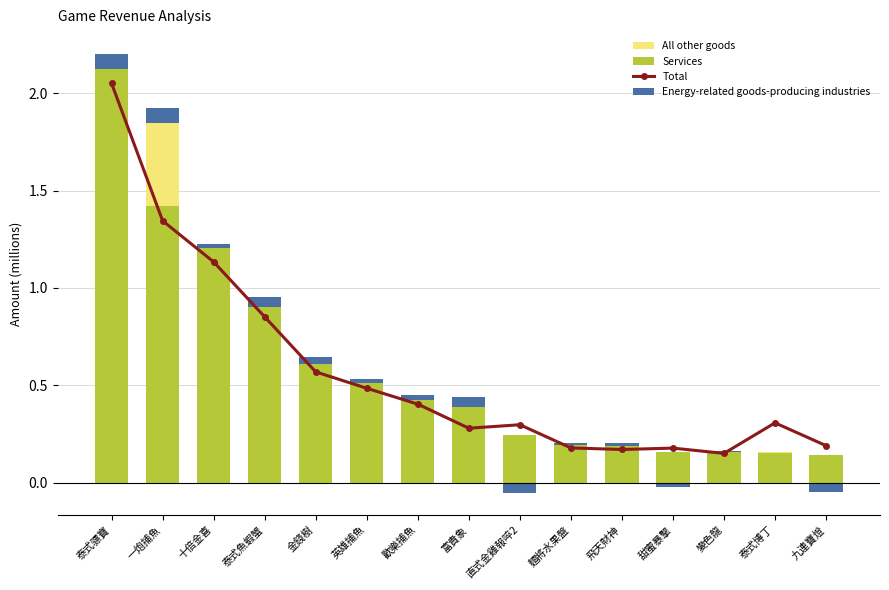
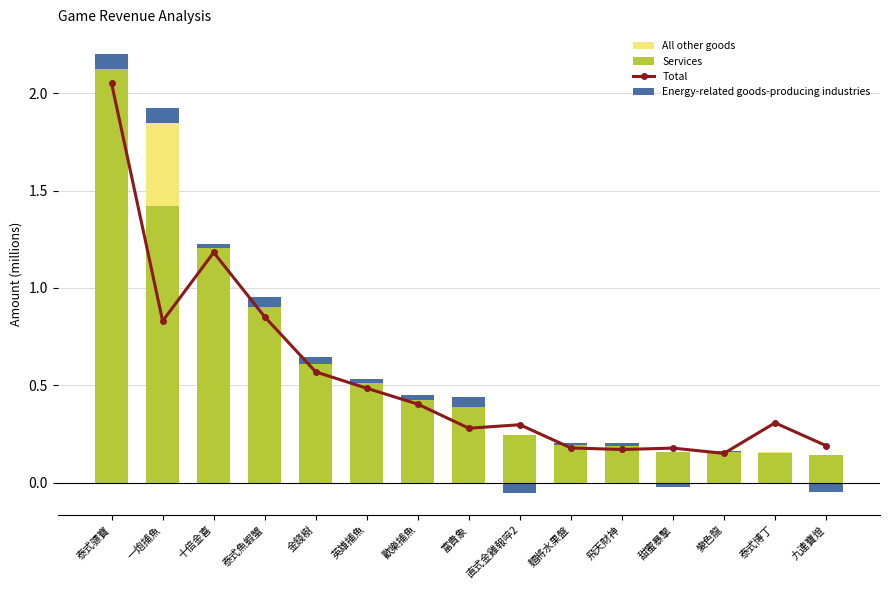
  {
    "Total": {
      "泰式骠寶": 2.05,
-     "一炮捕魚": 1.34,
-     "十倍金喜": 1.13,
+     "一炮捕魚": 0.83,
+     "十倍金喜": 1.18,
      "泰式魚蝦蟹": 0.85,
      "金錢樹": 0.57,
      "英雄捕魚": 0.48,
      "歡樂捕魚": 0.40,
      "富貴象": 0.28,
      "直式金雞報啐2": 0.30,
      "麵將水果盤": 0.18,
      "飛天財神": 0.17,
      "甜蜜暴擊": 0.18,
      "變色龍": 0.15,
      "泰式博丁": 0.31,
      "九連寶燈": 0.19
    },
    "All other goods": {
      "泰式骠寶": 0.00,
      "一炮捕魚": 0.42,
      "十倍金喜": 0.00,
      "泰式魚蝦蟹": 0.00,
      "金錢樹": 0.00,
      "英雄捕魚": 0.00,
      "歡樂捕魚": 0.00,
      "富貴象": 0.00,
      "直式金雞報啐2": 0.00,
      "麵將水果盤": 0.00,
      "飛天財神": 0.00,
      "甜蜜暴擊": 0.00,
      "變色龍": 0.00,
      "九連寶燈": 0.00
    }
  }
